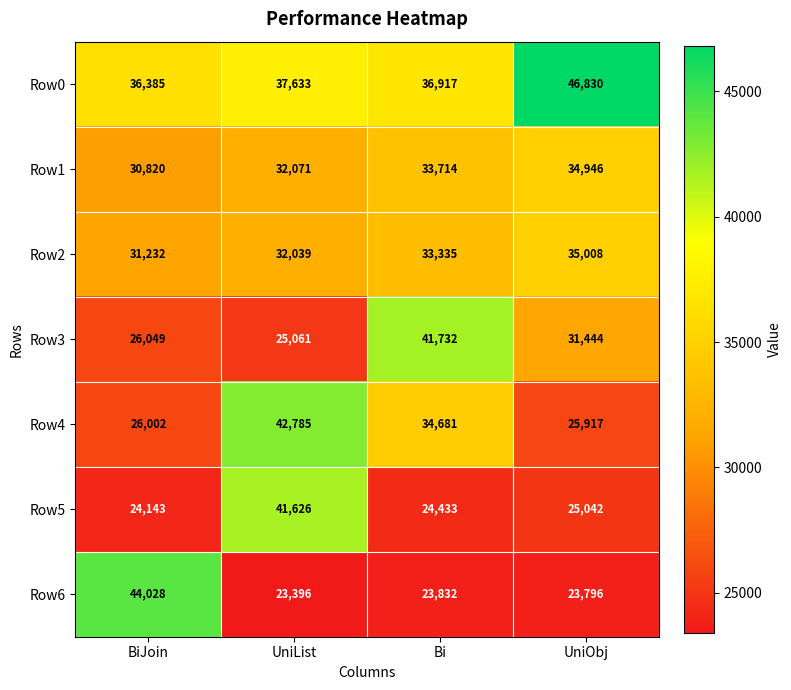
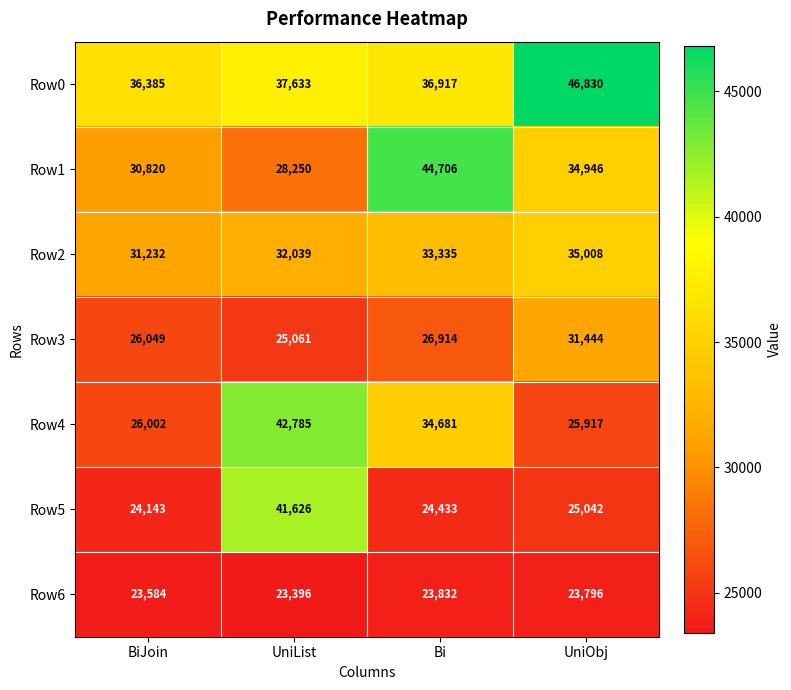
  {
    "Row0": {
      "BiJoin": "36,385",
      "UniList": "37,633",
      "Bi": "36,917",
      "UniObj": "46,830"
    },
    "Row1": {
      "BiJoin": "30,820",
-     "UniList": "32,071",
-     "Bi": "33,714",
+     "UniList": "28,250",
+     "Bi": "44,706",
      "UniObj": "34,946"
    },
    "Row2": {
      "BiJoin": "31,232",
      "UniList": "32,039",
      "Bi": "33,335",
      "UniObj": "35,008"
    },
    "Row3": {
      "BiJoin": "26,049",
      "UniList": "25,061",
-     "Bi": "41,732",
+     "Bi": "26,914",
      "UniObj": "31,444"
    },
    "Row4": {
      "BiJoin": "26,002",
      "UniList": "42,785",
      "Bi": "34,681",
      "UniObj": "25,917"
    },
    "Row5": {
      "BiJoin": "24,143",
      "UniList": "41,626",
      "Bi": "24,433",
      "UniObj": "25,042"
    },
    "Row6": {
-     "BiJoin": "44,028",
+     "BiJoin": "23,584",
      "UniList": "23,396",
      "Bi": "23,832",
      "UniObj": "23,796"
    }
  }
